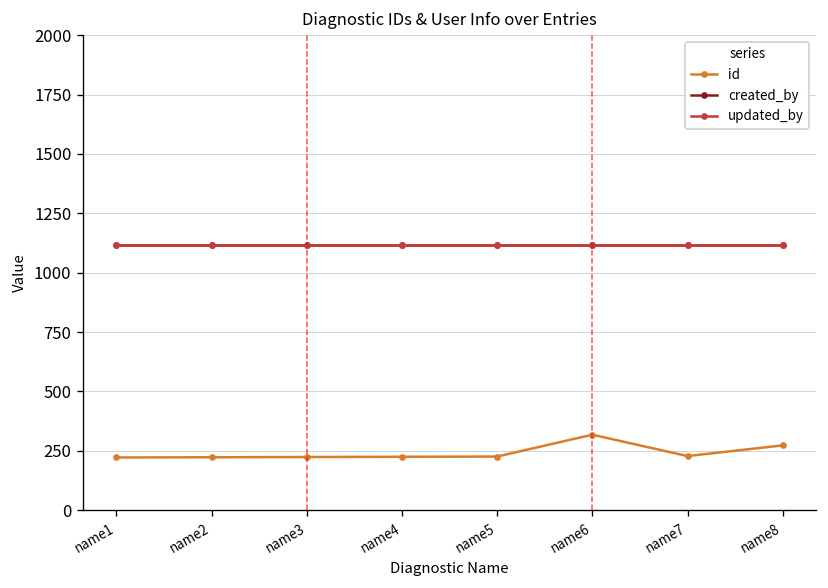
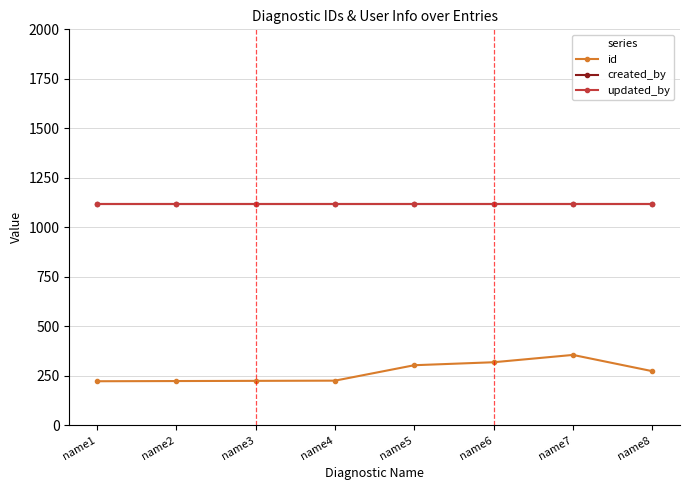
  {
    "id": {
      "name1": 220,
      "name2": 220,
      "name3": 220,
      "name4": 230,
-     "name5": 230,
+     "name5": 300,
      "name6": 320,
-     "name7": 230,
+     "name7": 360,
      "name8": 270
    },
    "updated_by": {
      "name1": 1120,
      "name2": 1120,
      "name3": 1120,
      "name4": 1120,
      "name5": 1120,
      "name6": 1120,
      "name7": 1120,
      "name8": 1120
    }
  }
